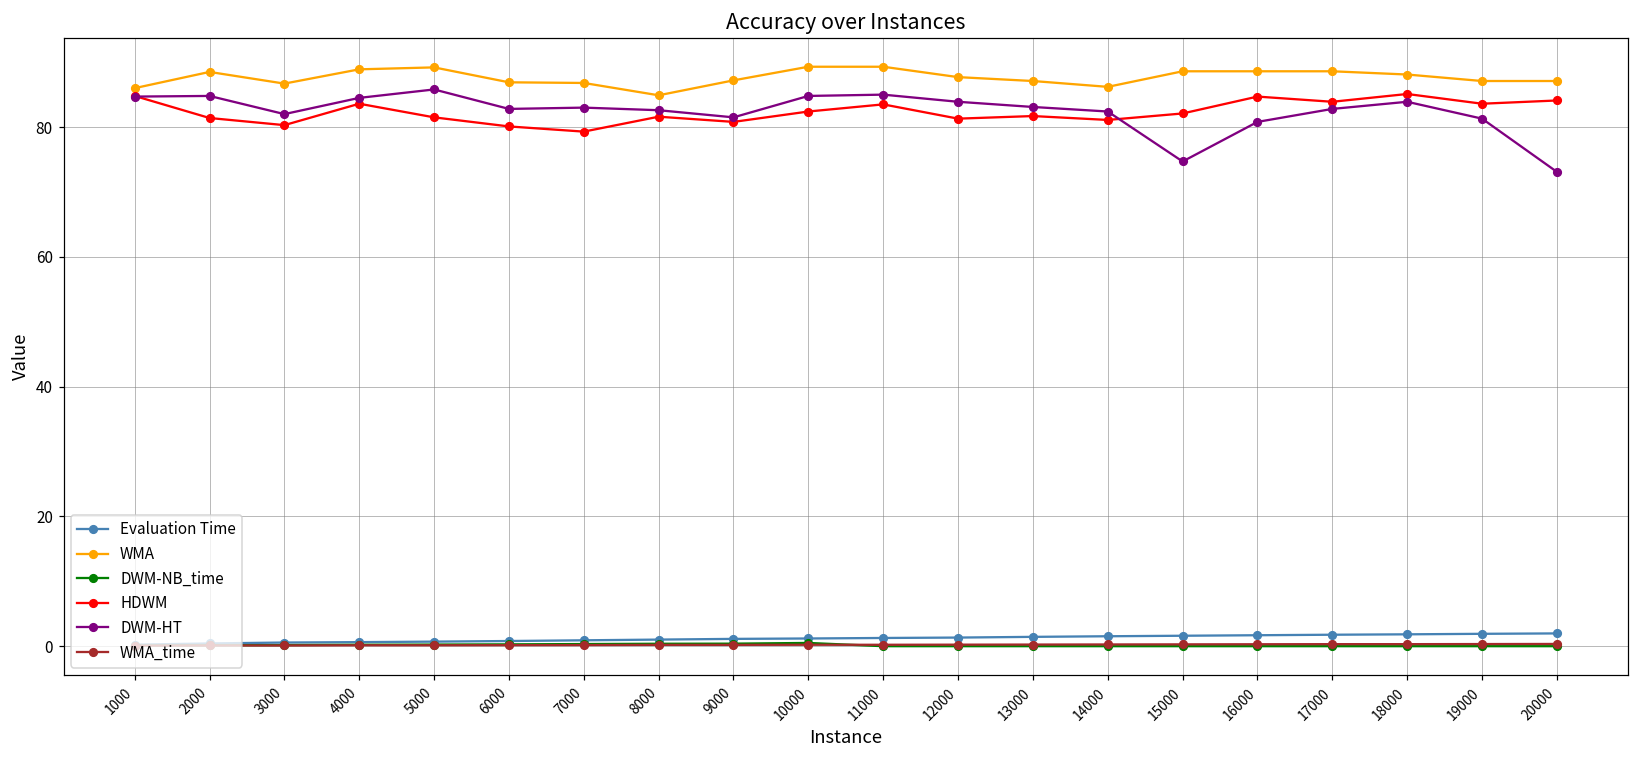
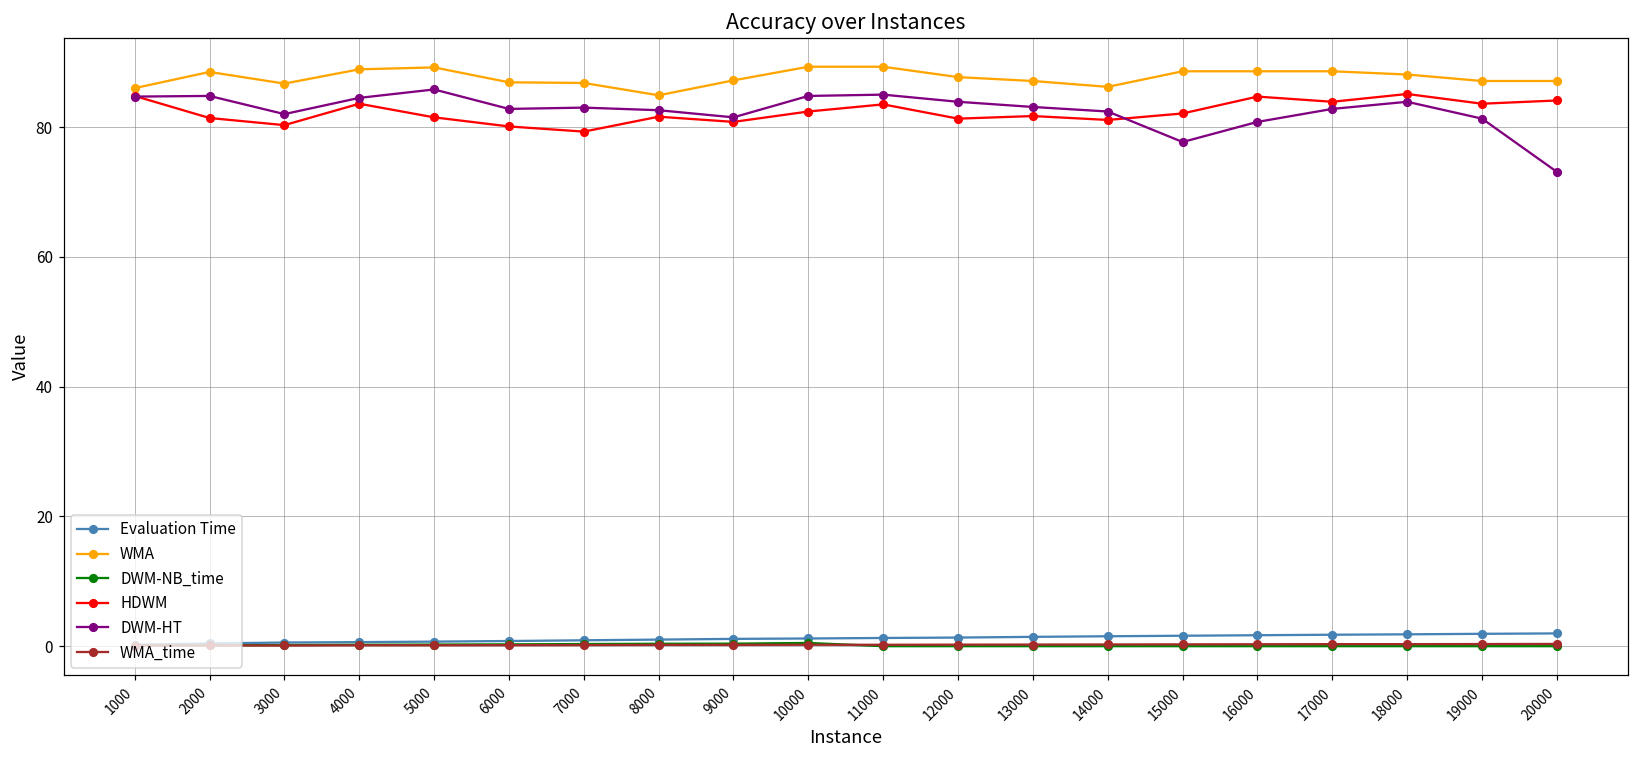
  {
    "Evaluation Time": {
      "5000": 1,
      "6000": 1,
      "7000": 1,
      "8000": 1,
      "9000": 1,
      "10000": 1,
      "11000": 1,
      "12000": 1,
      "13000": 1,
      "14000": 2,
      "15000": 2,
      "16000": 2,
      "17000": 2,
      "18000": 2,
      "19000": 2,
      "20000": 2
    },
    "WMA": {
      "1000": 86,
      "2000": 89,
      "3000": 87,
      "4000": 89,
      "5000": 89,
      "6000": 87,
      "7000": 87,
      "8000": 85,
      "9000": 87,
      "10000": 89,
      "11000": 89,
      "12000": 88,
      "13000": 87,
      "14000": 86,
      "15000": 89,
      "16000": 89,
      "17000": 89,
      "18000": 88,
      "19000": 87,
      "20000": 87
    },
    "HDWM": {
      "2000": 81,
      "3000": 80,
      "4000": 84,
      "5000": 82,
      "6000": 80,
      "7000": 79,
      "8000": 82,
      "9000": 81,
      "10000": 82,
      "11000": 84,
      "12000": 81,
      "13000": 82,
      "14000": 81,
      "15000": 82,
      "16000": 85,
      "17000": 84,
      "18000": 85,
      "19000": 84,
      "20000": 84
    },
    "DWM-HT": {
      "2000": 85,
      "3000": 82,
      "4000": 85,
      "5000": 86,
      "6000": 83,
      "7000": 83,
      "8000": 83,
      "9000": 82,
      "10000": 85,
      "11000": 85,
      "12000": 84,
      "13000": 83,
      "14000": 82,
-     "15000": 75,
+     "15000": 78,
      "16000": 81,
      "17000": 83,
      "18000": 84,
      "19000": 81,
      "20000": 73
    }
  }
